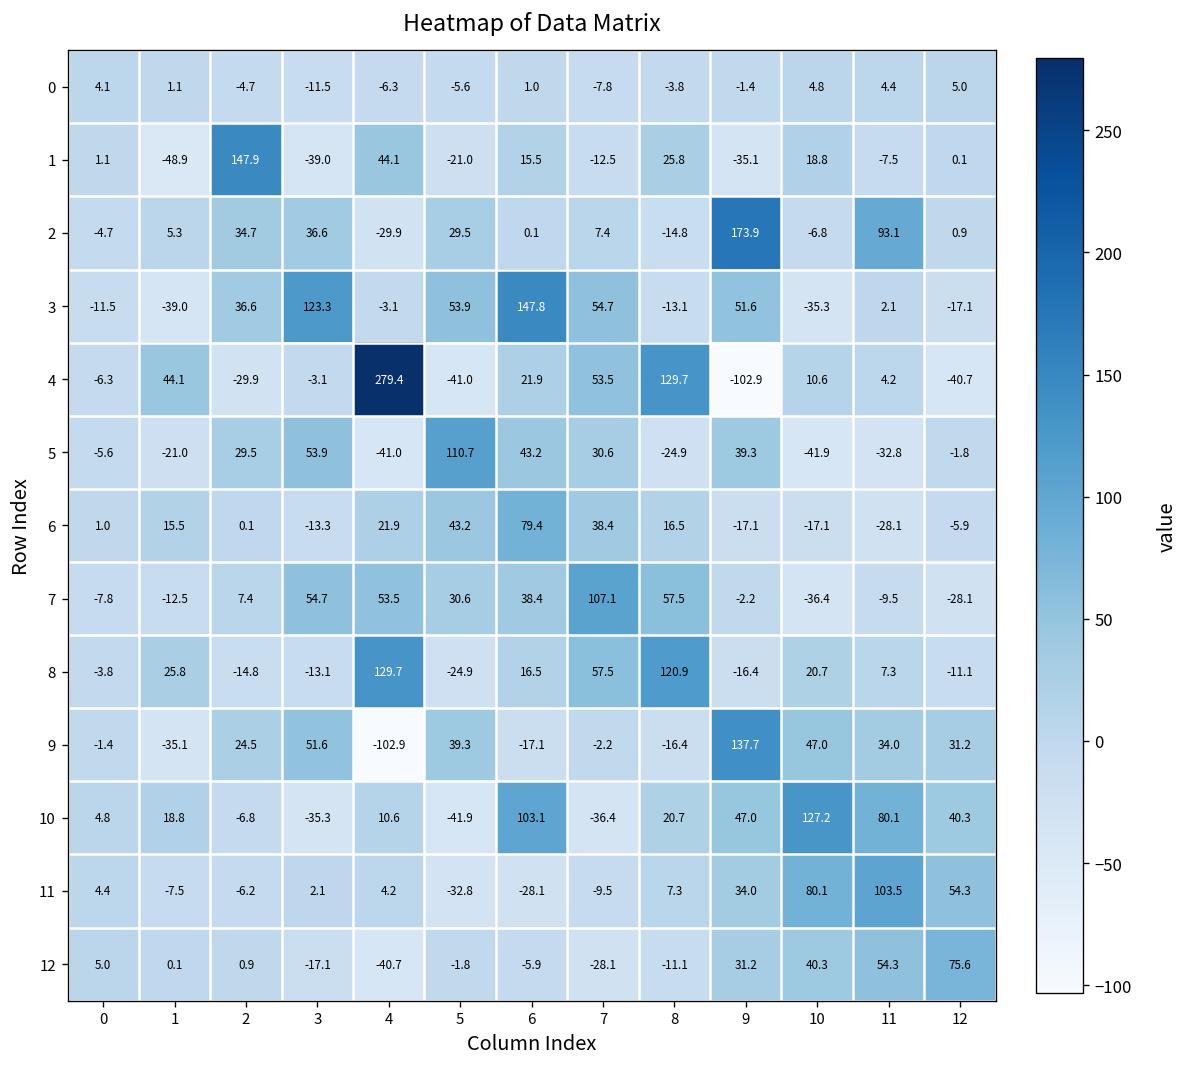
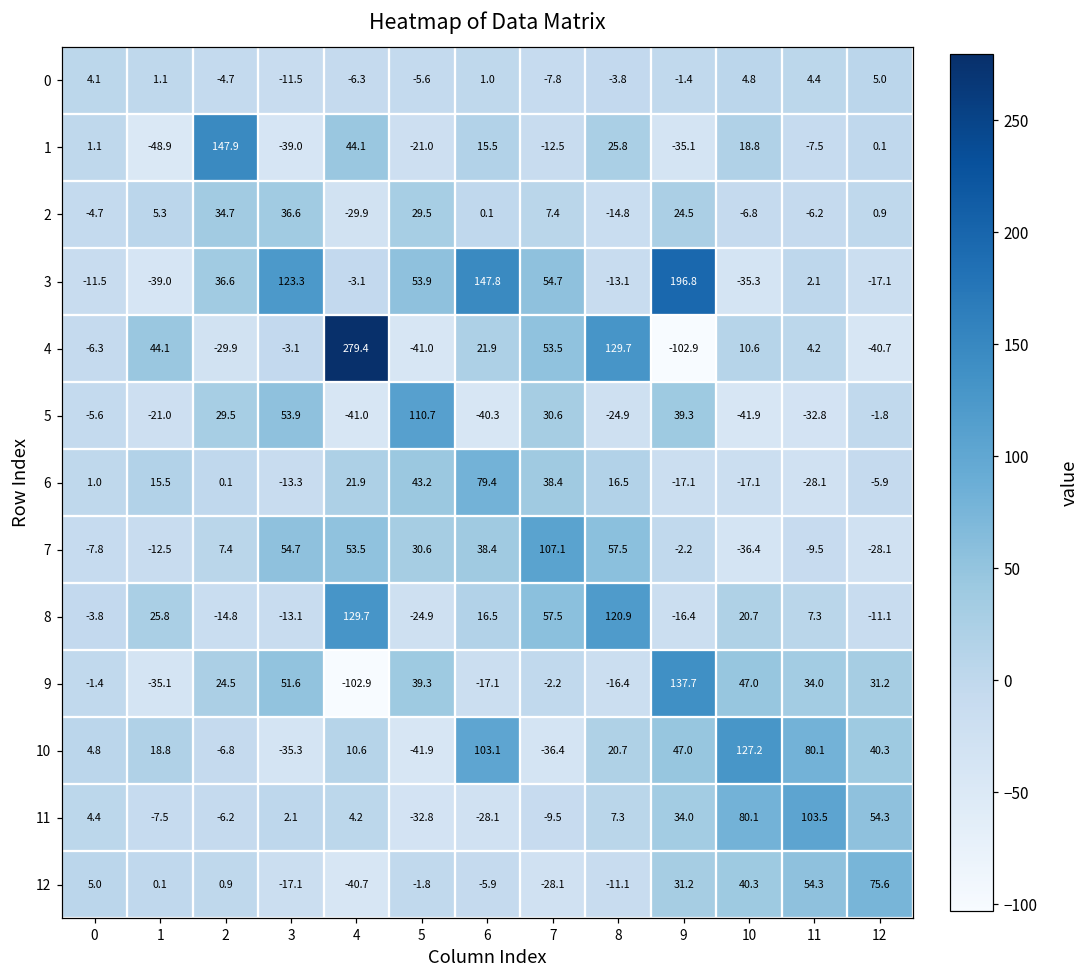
  {
    "0": {
      "0": 4.1,
      "1": 1.1,
      "2": -4.7,
      "3": -11.5,
      "4": -6.3,
      "5": -5.6,
      "6": 1.0,
      "7": -7.8,
      "8": -3.8,
      "9": -1.4,
      "10": 4.8,
      "11": 4.4,
      "12": 5.0
    },
    "1": {
      "0": 1.1,
      "1": -48.9,
      "2": 147.9,
      "3": -39.0,
      "4": 44.1,
      "5": -21.0,
      "6": 15.5,
      "7": -12.5,
      "8": 25.8,
      "9": -35.1,
      "10": 18.8,
      "11": -7.5,
      "12": 0.1
    },
    "2": {
      "0": -4.7,
      "1": 5.3,
      "2": 34.7,
      "3": 36.6,
      "4": -29.9,
      "5": 29.5,
      "6": 0.1,
      "7": 7.4,
      "8": -14.8,
-     "9": 173.9,
+     "9": 24.5,
      "10": -6.8,
-     "11": 93.1,
+     "11": -6.2,
      "12": 0.9
    },
    "3": {
      "0": -11.5,
      "1": -39.0,
      "2": 36.6,
      "3": 123.3,
      "4": -3.1,
      "5": 53.9,
      "6": 147.8,
      "7": 54.7,
      "8": -13.1,
-     "9": 51.6,
+     "9": 196.8,
      "10": -35.3,
      "11": 2.1,
      "12": -17.1
    },
    "4": {
      "0": -6.3,
      "1": 44.1,
      "2": -29.9,
      "3": -3.1,
      "4": 279.4,
      "5": -41.0,
      "6": 21.9,
      "7": 53.5,
      "8": 129.7,
      "9": -102.9,
      "10": 10.6,
      "11": 4.2,
      "12": -40.7
    },
    "5": {
      "0": -5.6,
      "1": -21.0,
      "2": 29.5,
      "3": 53.9,
      "4": -41.0,
      "5": 110.7,
-     "6": 43.2,
+     "6": -40.3,
      "7": 30.6,
      "8": -24.9,
      "9": 39.3,
      "10": -41.9,
      "11": -32.8,
      "12": -1.8
    },
    "6": {
      "0": 1.0,
      "1": 15.5,
      "2": 0.1,
      "3": -13.3,
      "4": 21.9,
      "5": 43.2,
      "6": 79.4,
      "7": 38.4,
      "8": 16.5,
      "9": -17.1,
      "10": -17.1,
      "11": -28.1,
      "12": -5.9
    },
    "7": {
      "0": -7.8,
      "1": -12.5,
      "2": 7.4,
      "3": 54.7,
      "4": 53.5,
      "5": 30.6,
      "6": 38.4,
      "7": 107.1,
      "8": 57.5,
      "9": -2.2,
      "10": -36.4,
      "11": -9.5,
      "12": -28.1
    },
    "8": {
      "0": -3.8,
      "1": 25.8,
      "2": -14.8,
      "3": -13.1,
      "4": 129.7,
      "5": -24.9,
      "6": 16.5,
      "7": 57.5,
      "8": 120.9,
      "9": -16.4,
      "10": 20.7,
      "11": 7.3,
      "12": -11.1
    },
    "9": {
      "0": -1.4,
      "1": -35.1,
      "2": 24.5,
      "3": 51.6,
      "4": -102.9,
      "5": 39.3,
      "6": -17.1,
      "7": -2.2,
      "8": -16.4,
      "9": 137.7,
      "10": 47.0,
      "11": 34.0,
      "12": 31.2
    },
    "10": {
      "0": 4.8,
      "1": 18.8,
      "2": -6.8,
      "3": -35.3,
      "4": 10.6,
      "5": -41.9,
      "6": 103.1,
      "7": -36.4,
      "8": 20.7,
      "9": 47.0,
      "10": 127.2,
      "11": 80.1,
      "12": 40.3
    },
    "11": {
      "0": 4.4,
      "1": -7.5,
      "2": -6.2,
      "3": 2.1,
      "4": 4.2,
      "5": -32.8,
      "6": -28.1,
      "7": -9.5,
      "8": 7.3,
      "9": 34.0,
      "10": 80.1,
      "11": 103.5,
      "12": 54.3
    },
    "12": {
      "0": 5.0,
      "1": 0.1,
      "2": 0.9,
      "3": -17.1,
      "4": -40.7,
      "5": -1.8,
      "6": -5.9,
      "7": -28.1,
      "8": -11.1,
      "9": 31.2,
      "10": 40.3,
      "11": 54.3,
      "12": 75.6
    }
  }
